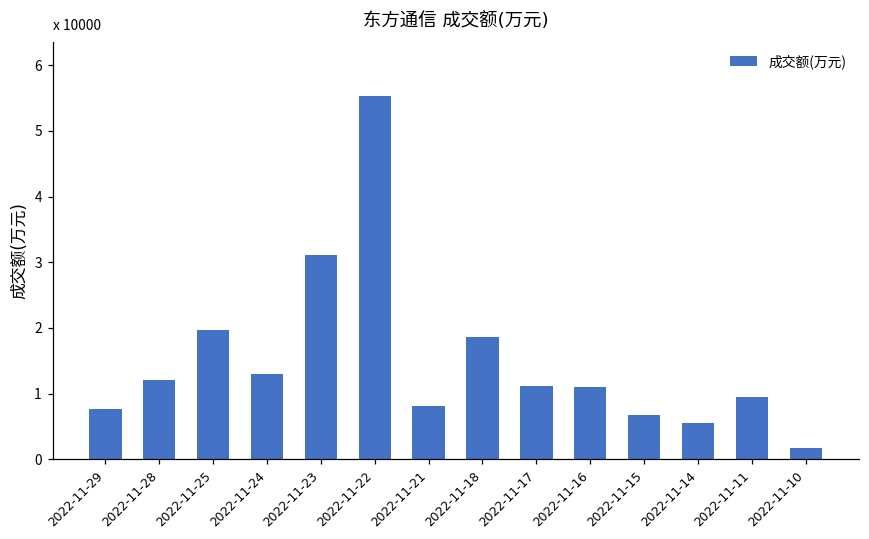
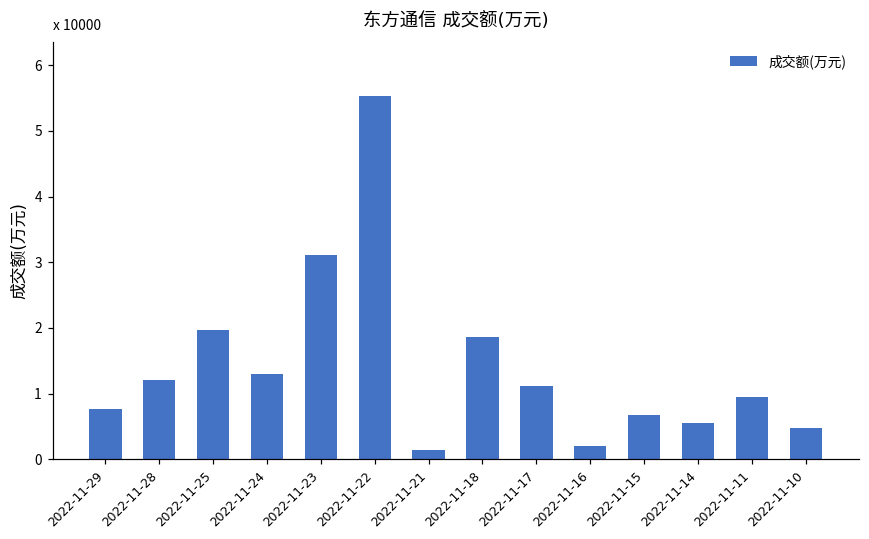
  {
    "2022-11-29": 0.8,
    "2022-11-28": 1.2,
    "2022-11-25": 2.0,
    "2022-11-24": 1.3,
    "2022-11-23": 3.1,
    "2022-11-22": 5.5,
-   "2022-11-21": 0.8,
+   "2022-11-21": 0.1,
    "2022-11-18": 1.9,
    "2022-11-17": 1.1,
-   "2022-11-16": 1.1,
+   "2022-11-16": 0.2,
    "2022-11-15": 0.7,
    "2022-11-14": 0.5,
    "2022-11-11": 0.9,
-   "2022-11-10": 0.2
+   "2022-11-10": 0.5
  }
